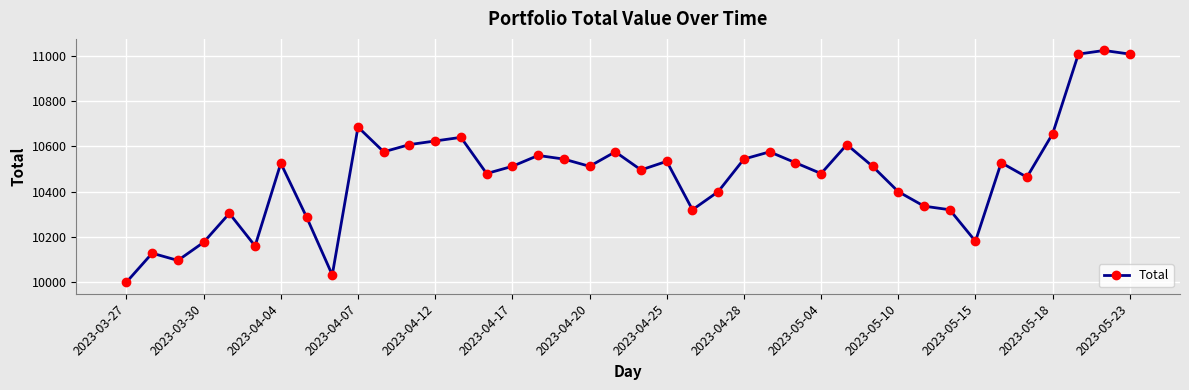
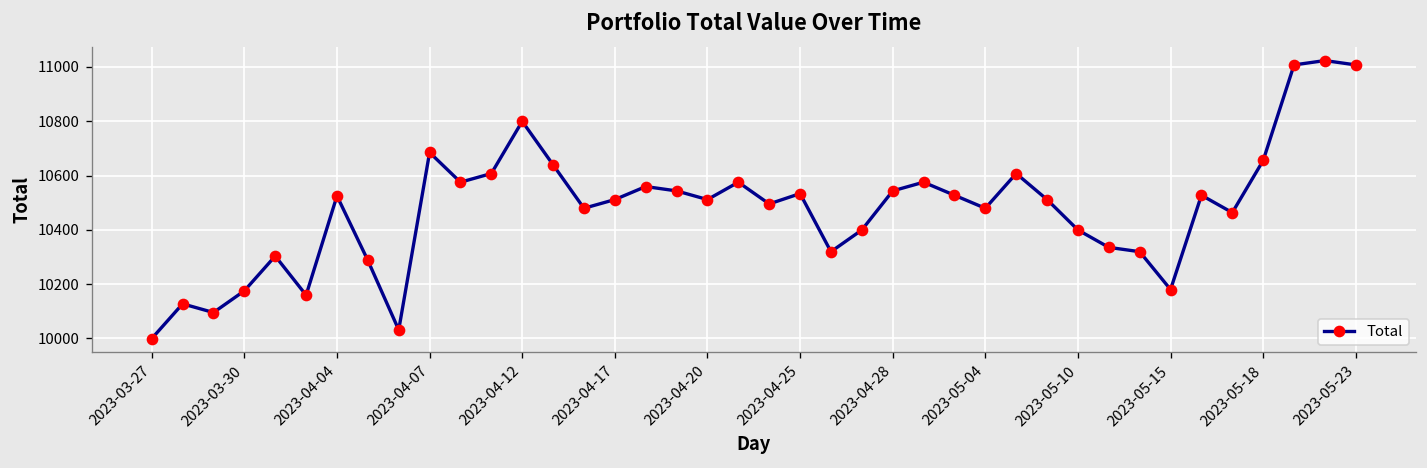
  {
    "2023-03-27": 10000,
    "2023-03-30": 10180,
    "2023-04-04": 10530,
    "2023-04-07": 10690,
-   "2023-04-12": 10620,
+   "2023-04-12": 10800,
    "2023-04-17": 10510,
    "2023-04-20": 10510,
    "2023-04-25": 10530,
    "2023-04-28": 10540,
    "2023-05-04": 10480,
    "2023-05-10": 10400,
    "2023-05-15": 10180,
    "2023-05-18": 10660,
    "2023-05-23": 11010
  }
